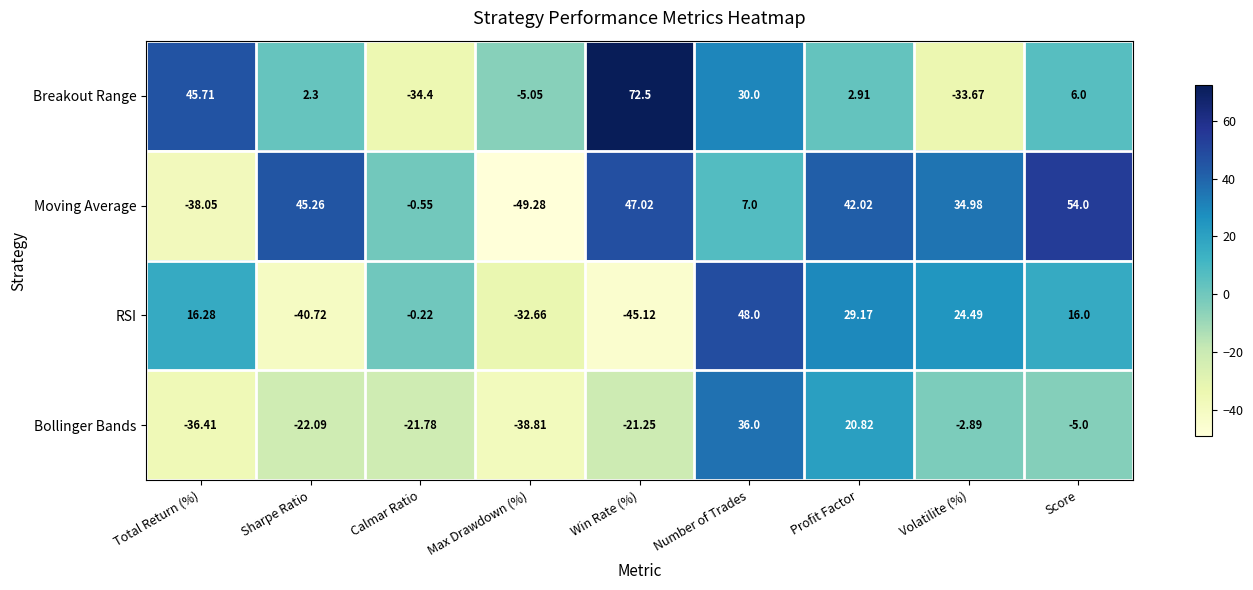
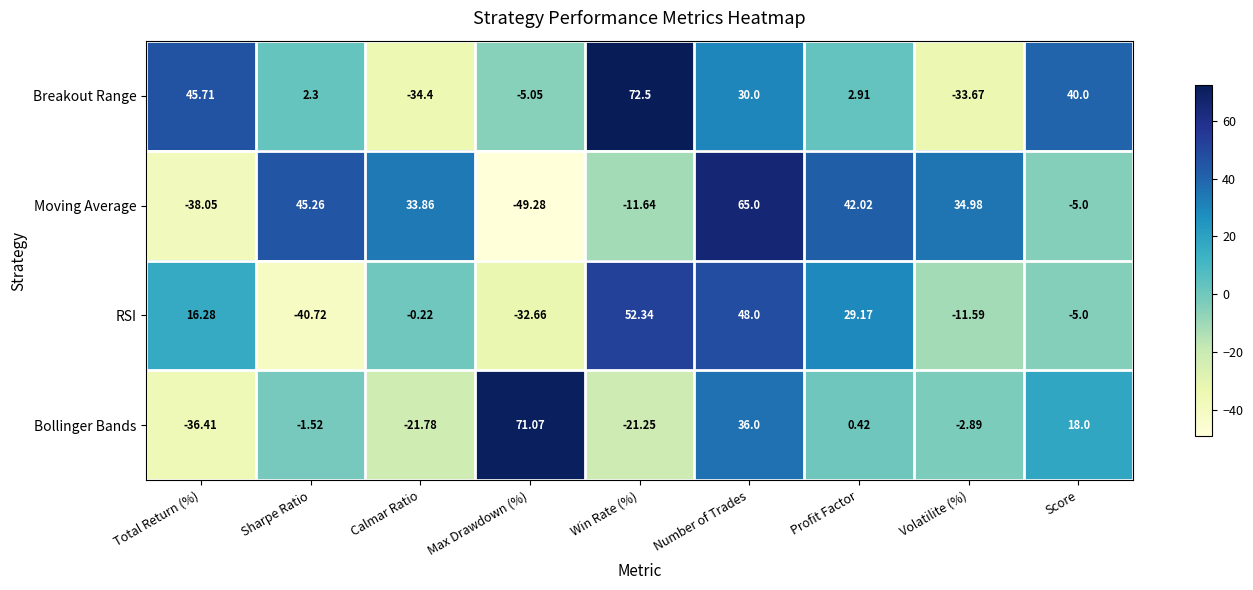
  {
    "Breakout Range": {
      "Total Return (%)": 45.71,
      "Sharpe Ratio": 2.3,
      "Calmar Ratio": -34.4,
      "Max Drawdown (%)": -5.05,
      "Win Rate (%)": 72.5,
      "Number of Trades": 30.0,
      "Profit Factor": 2.91,
      "Volatilite (%)": -33.67,
-     "Score": 6.0
+     "Score": 40.0
    },
    "Moving Average": {
      "Total Return (%)": -38.05,
      "Sharpe Ratio": 45.26,
-     "Calmar Ratio": -0.55,
+     "Calmar Ratio": 33.86,
      "Max Drawdown (%)": -49.28,
-     "Win Rate (%)": 47.02,
-     "Number of Trades": 7.0,
+     "Win Rate (%)": -11.64,
+     "Number of Trades": 65.0,
      "Profit Factor": 42.02,
      "Volatilite (%)": 34.98,
-     "Score": 54.0
+     "Score": -5.0
    },
    "RSI": {
      "Total Return (%)": 16.28,
      "Sharpe Ratio": -40.72,
      "Calmar Ratio": -0.22,
      "Max Drawdown (%)": -32.66,
-     "Win Rate (%)": -45.12,
+     "Win Rate (%)": 52.34,
      "Number of Trades": 48.0,
      "Profit Factor": 29.17,
-     "Volatilite (%)": 24.49,
-     "Score": 16.0
+     "Volatilite (%)": -11.59,
+     "Score": -5.0
    },
    "Bollinger Bands": {
      "Total Return (%)": -36.41,
-     "Sharpe Ratio": -22.09,
+     "Sharpe Ratio": -1.52,
      "Calmar Ratio": -21.78,
-     "Max Drawdown (%)": -38.81,
+     "Max Drawdown (%)": 71.07,
      "Win Rate (%)": -21.25,
      "Number of Trades": 36.0,
-     "Profit Factor": 20.82,
+     "Profit Factor": 0.42,
      "Volatilite (%)": -2.89,
-     "Score": -5.0
+     "Score": 18.0
    }
  }
